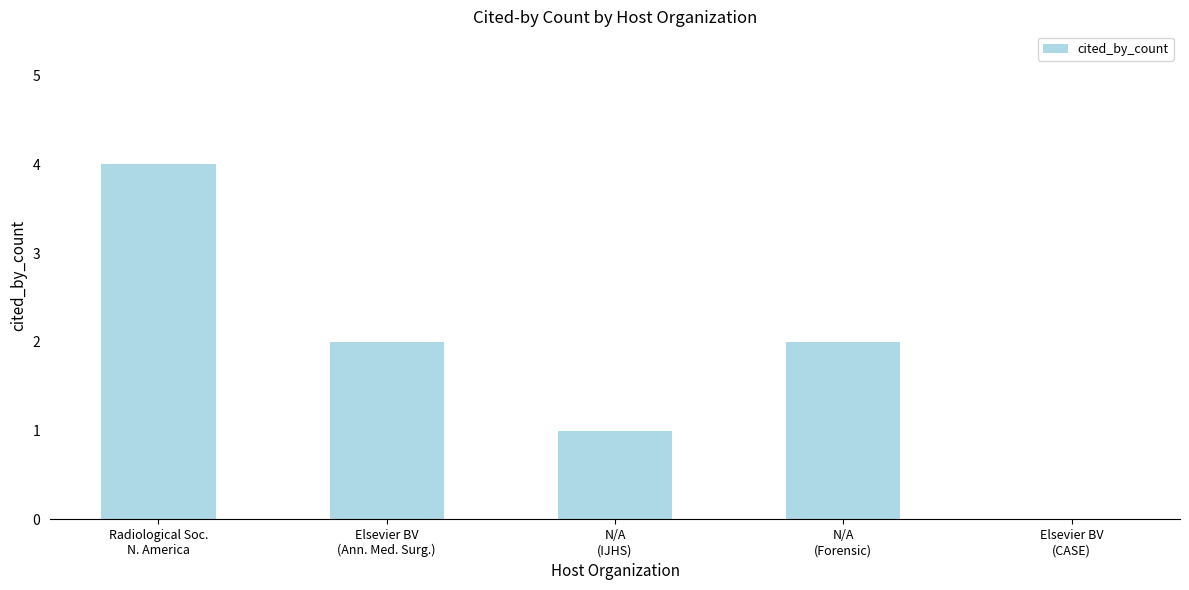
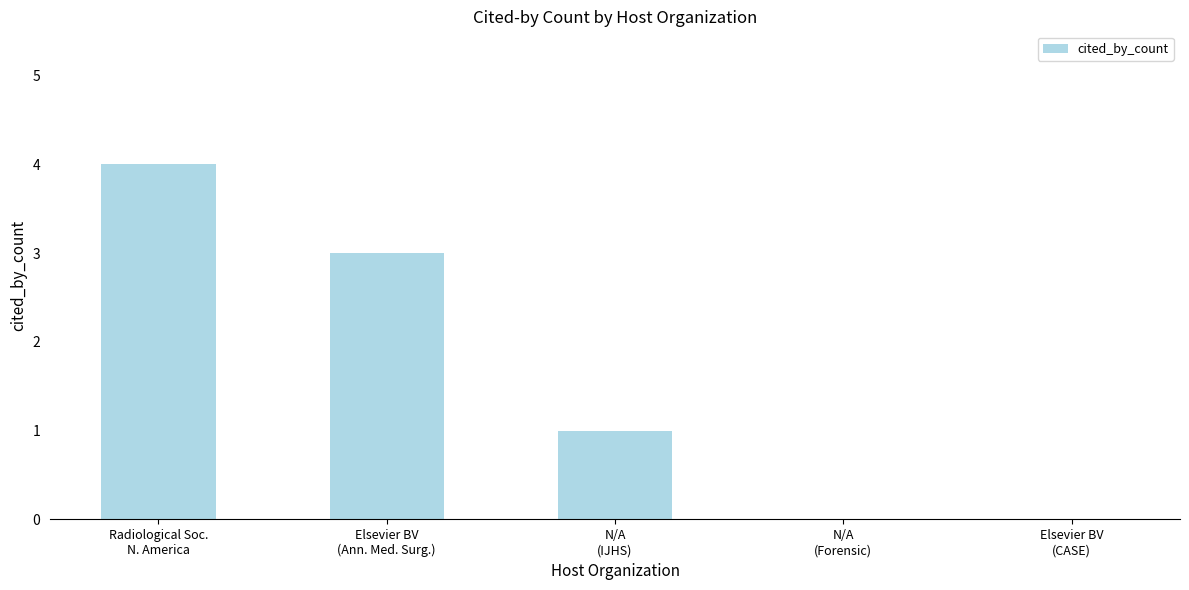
  {
    "Radiological Soc. N. America": 4,
-   "Elsevier BV (Ann. Med. Surg.)": 2,
+   "Elsevier BV (Ann. Med. Surg.)": 3,
    "N/A (IJHS)": 1,
-   "N/A (Forensic)": 2,
+   "N/A (Forensic)": 0,
    "Elsevier BV (CASE)": 0
  }
